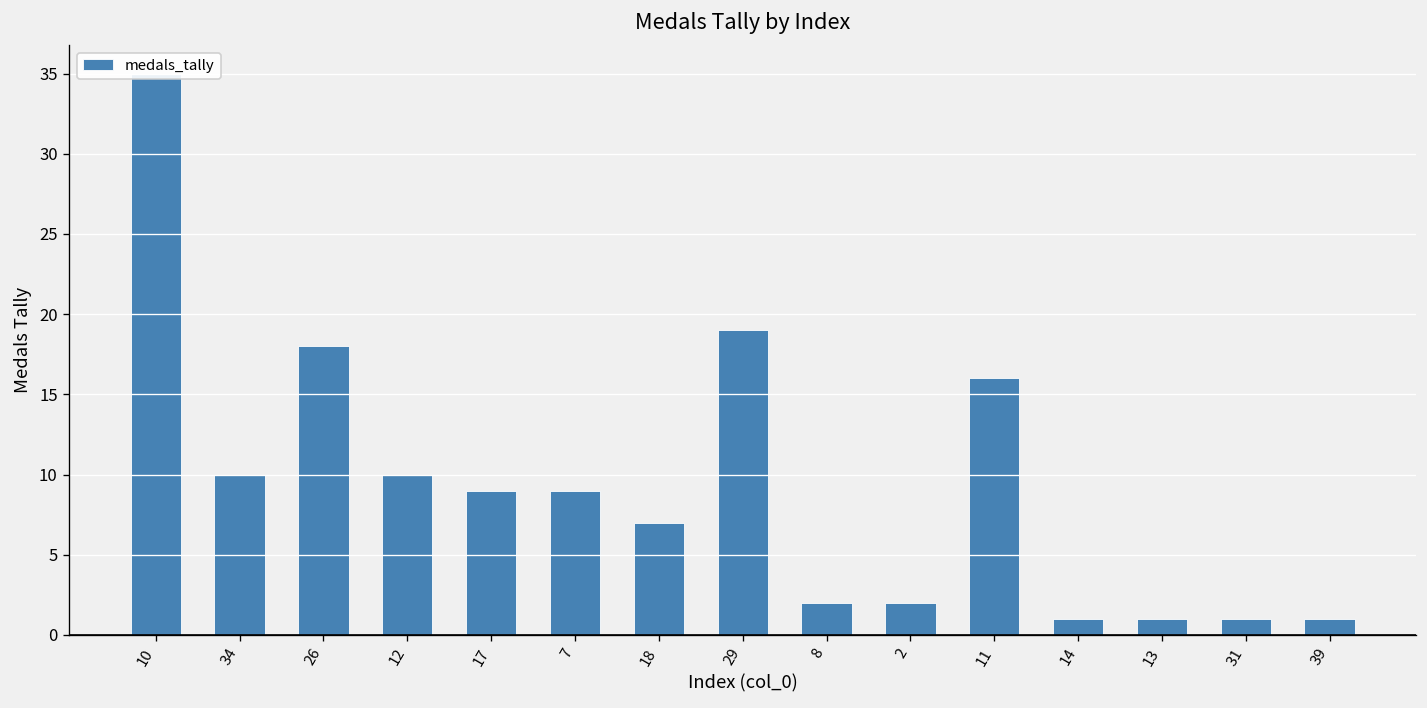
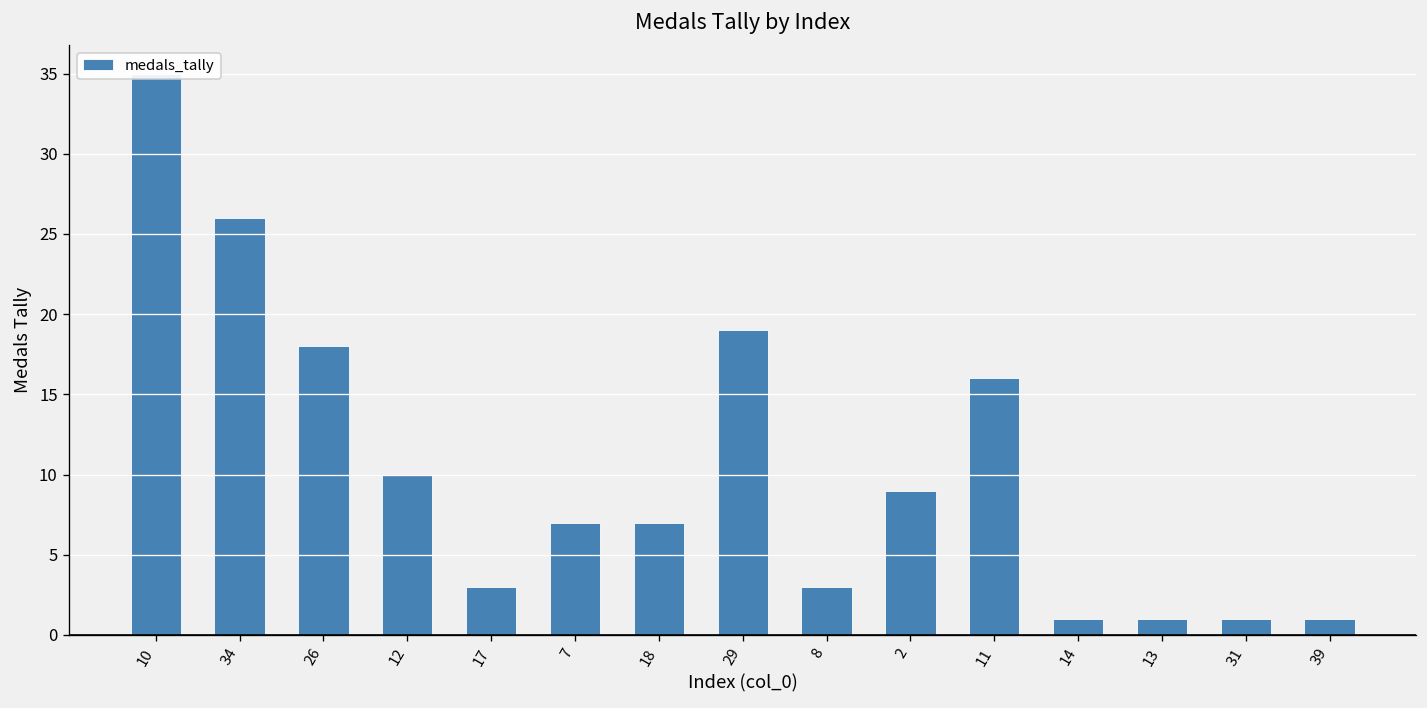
  {
-   "34": 10,
+   "34": 26,
    "26": 18,
    "12": 10,
-   "17": 9,
-   "7": 9,
+   "17": 3,
+   "7": 7,
    "18": 7,
    "29": 19,
-   "8": 2,
-   "2": 2,
+   "8": 3,
+   "2": 9,
    "11": 16,
    "14": 1,
    "13": 1,
    "31": 1,
    "39": 1
  }
